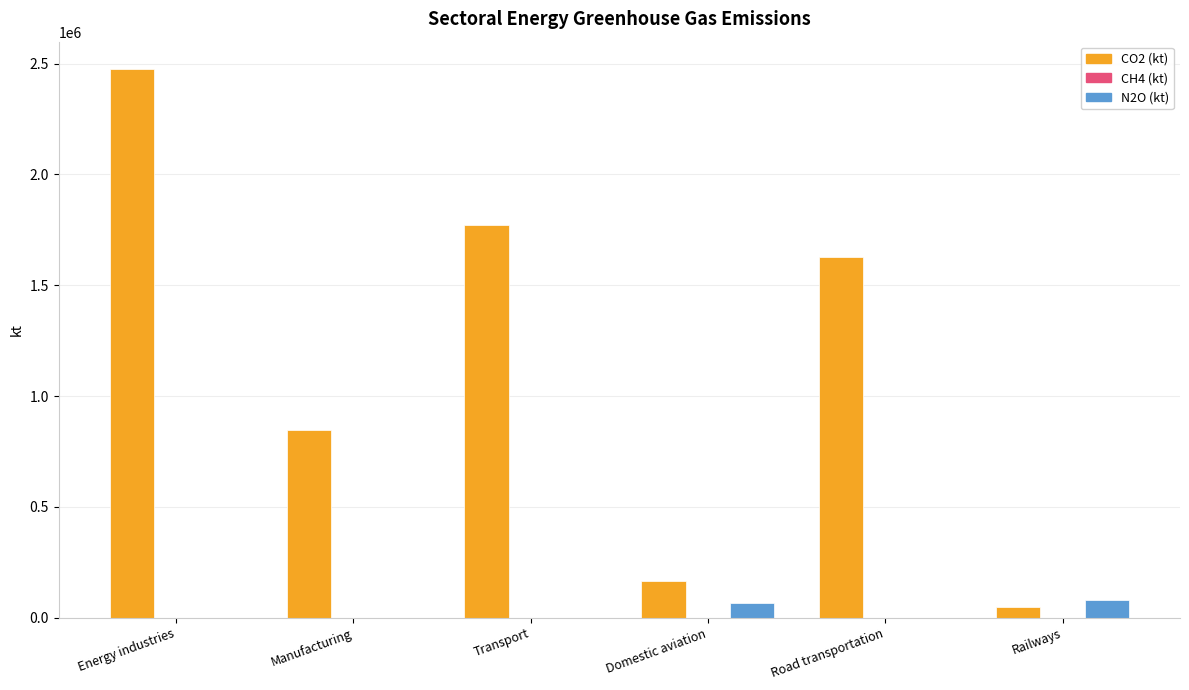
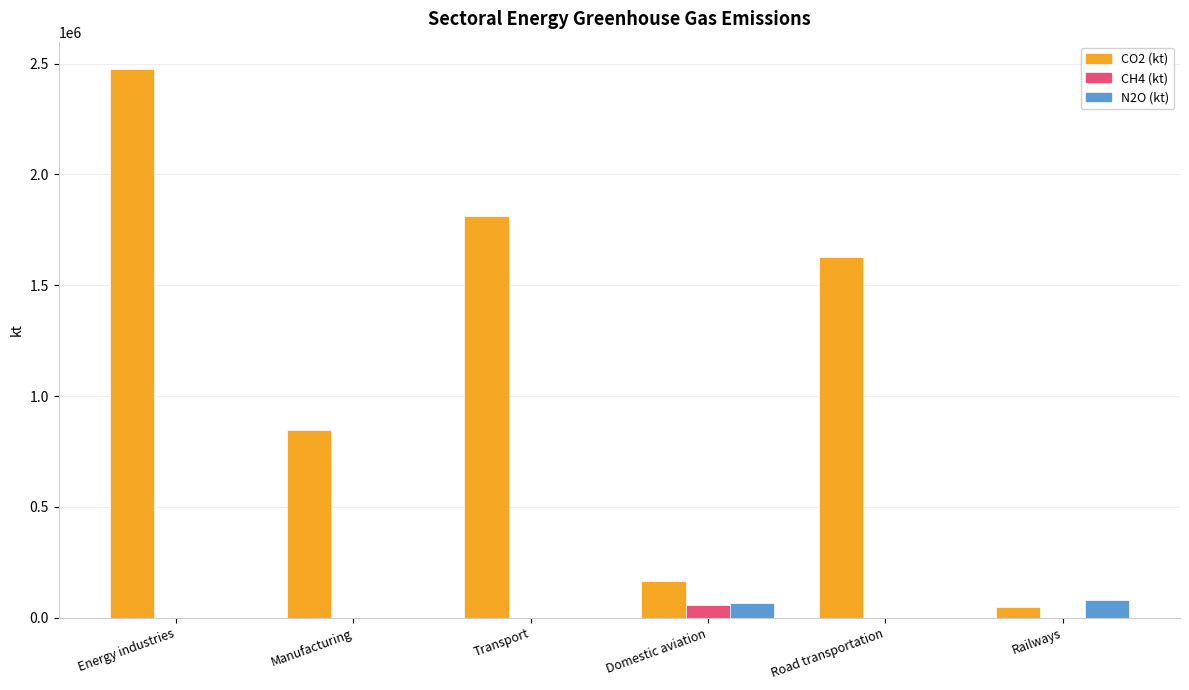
  {
    "CO2 (kt)": {
      "Energy industries": 2480000,
      "Manufacturing": 850000,
-     "Transport": 1770000,
+     "Transport": 1810000,
      "Domestic aviation": 160000,
      "Road transportation": 1630000,
      "Railways": 50000
    },
    "CH4 (kt)": {
-     "Domestic aviation": 0
+     "Domestic aviation": 60000
    },
    "N2O (kt)": {
      "Domestic aviation": 70000,
      "Railways": 80000
    }
  }
